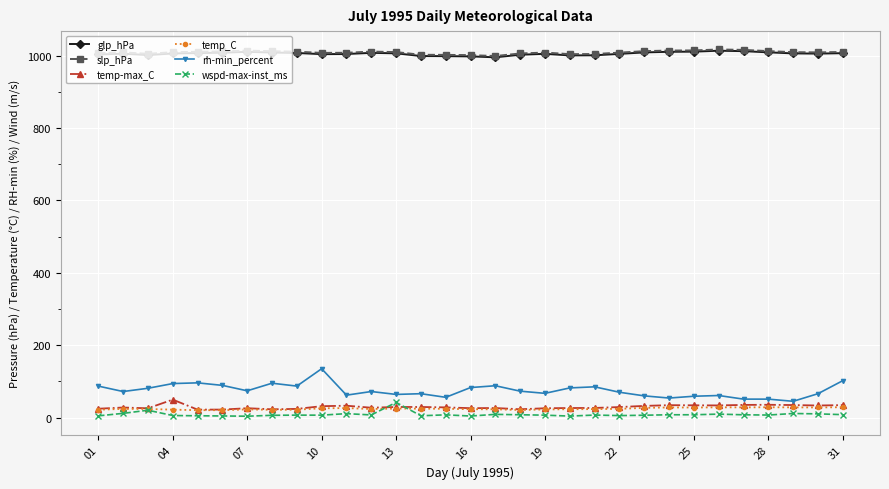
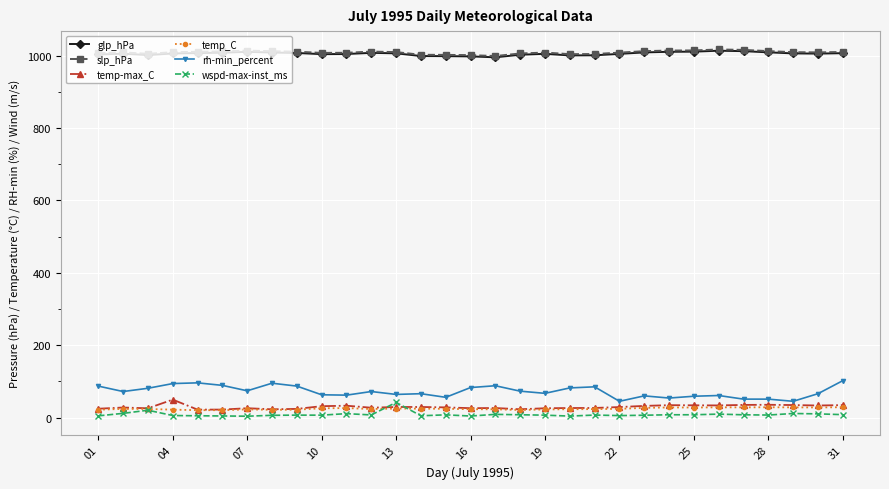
  {
    "temp-max_C": {
      "04": 50
    },
    "temp_C": {
      "04": 20
    },
    "rh-min_percent": {
      "01": 90,
      "04": 90,
      "07": 70,
-     "10": 140,
+     "10": 60,
      "13": 60,
      "16": 80,
      "19": 70,
-     "22": 70,
+     "22": 50,
      "25": 60,
      "28": 50,
      "31": 100
    },
    "wspd-max-inst_ms": {
      "01": 0,
      "04": 10,
      "07": 0,
      "10": 10,
      "13": 40,
      "16": 0,
      "19": 10,
      "22": 10,
      "25": 10,
      "28": 10,
      "31": 10
    }
  }
